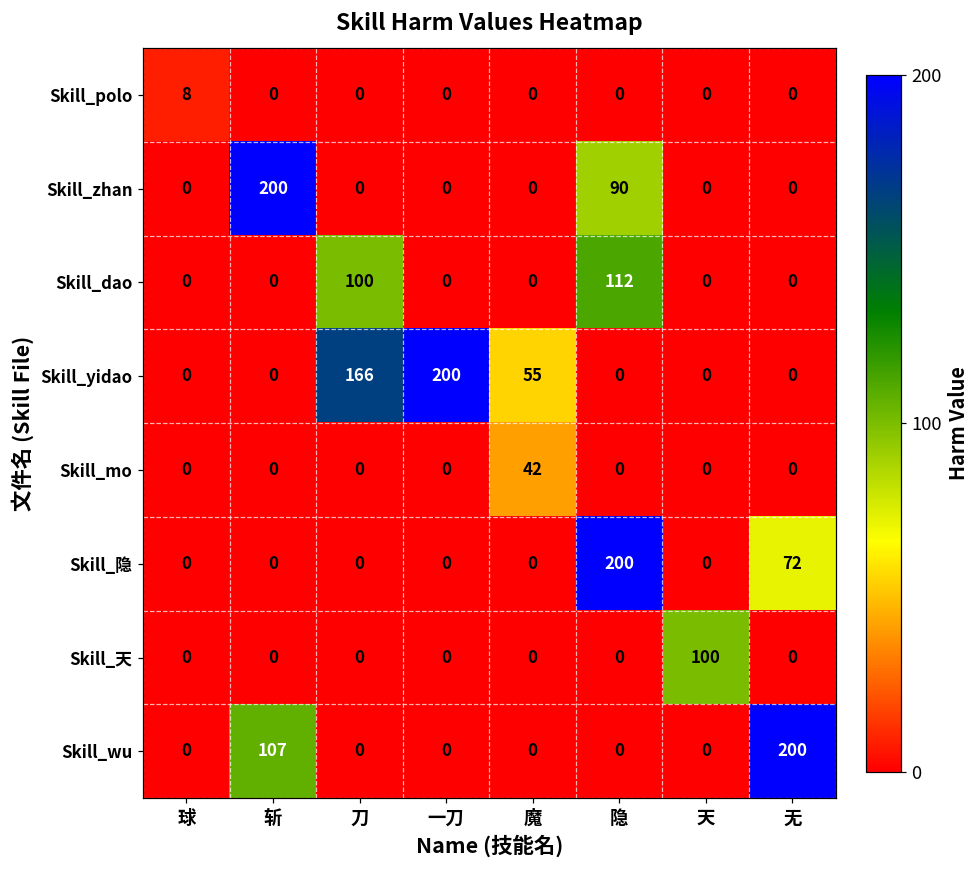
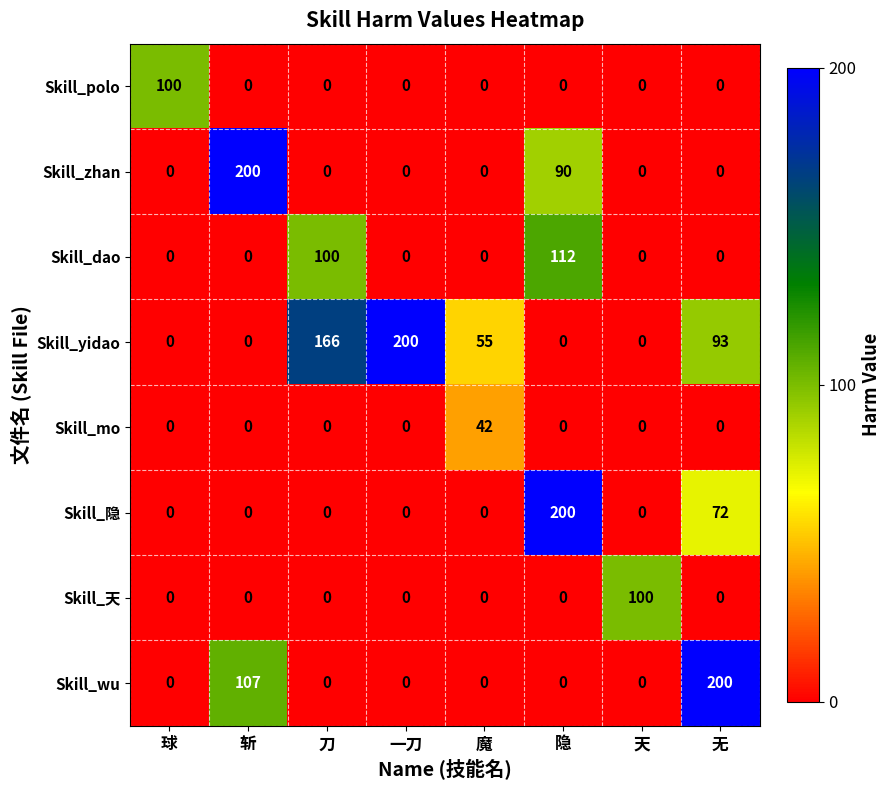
  {
    "Skill_polo": {
-     "球": 8,
+     "球": 100,
      "斩": 0,
      "刀": 0,
      "一刀": 0,
      "魔": 0,
      "隐": 0,
      "天": 0,
      "无": 0
    },
    "Skill_zhan": {
      "球": 0,
      "斩": 200,
      "刀": 0,
      "一刀": 0,
      "魔": 0,
      "隐": 90,
      "天": 0,
      "无": 0
    },
    "Skill_dao": {
      "球": 0,
      "斩": 0,
      "刀": 100,
      "一刀": 0,
      "魔": 0,
      "隐": 112,
      "天": 0,
      "无": 0
    },
    "Skill_yidao": {
      "球": 0,
      "斩": 0,
      "刀": 166,
      "一刀": 200,
      "魔": 55,
      "隐": 0,
      "天": 0,
-     "无": 0
+     "无": 93
    },
    "Skill_mo": {
      "球": 0,
      "斩": 0,
      "刀": 0,
      "一刀": 0,
      "魔": 42,
      "隐": 0,
      "天": 0,
      "无": 0
    },
    "Skill_隐": {
      "球": 0,
      "斩": 0,
      "刀": 0,
      "一刀": 0,
      "魔": 0,
      "隐": 200,
      "天": 0,
      "无": 72
    },
    "Skill_天": {
      "球": 0,
      "斩": 0,
      "刀": 0,
      "一刀": 0,
      "魔": 0,
      "隐": 0,
      "天": 100,
      "无": 0
    },
    "Skill_wu": {
      "球": 0,
      "斩": 107,
      "刀": 0,
      "一刀": 0,
      "魔": 0,
      "隐": 0,
      "天": 0,
      "无": 200
    }
  }
